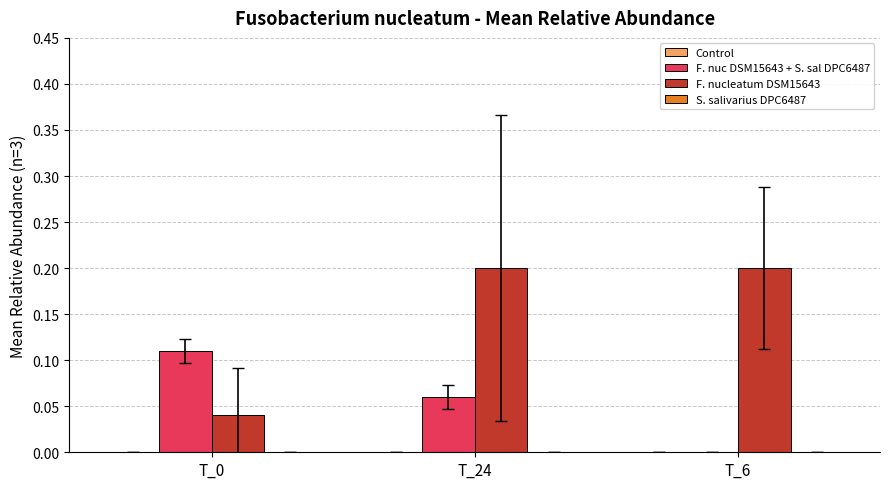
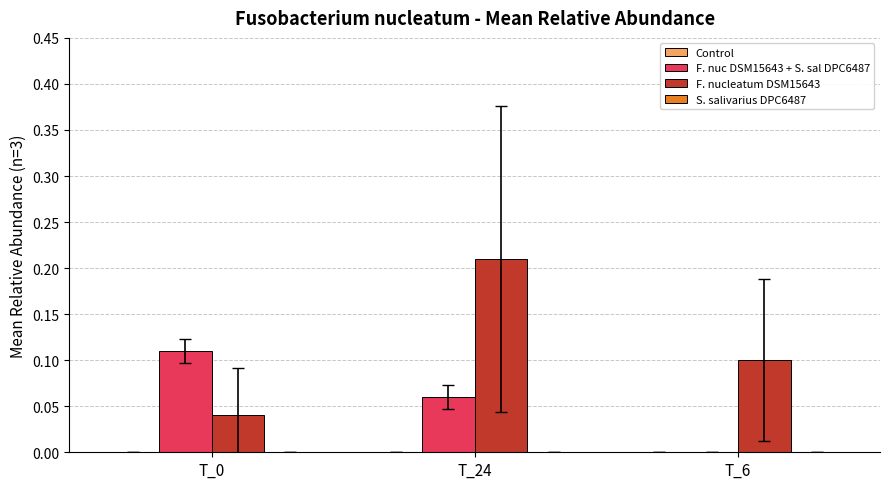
  {
    "Control": {
      "T_0": 0.00,
      "T_24": 0.00,
      "T_6": 0.00
    },
    "F. nuc DSM15643 + S. sal DPC6487": {
      "T_0": 0.11,
      "T_24": 0.06,
      "T_6": 0.00
    },
    "F. nucleatum DSM15643": {
      "T_0": 0.04,
-     "T_24": 0.20,
-     "T_6": 0.2
+     "T_24": 0.21,
+     "T_6": 0.1
    },
    "S. salivarius DPC6487": {
      "T_0": 0.00,
      "T_24": 0.00,
      "T_6": 0.00
    }
  }
